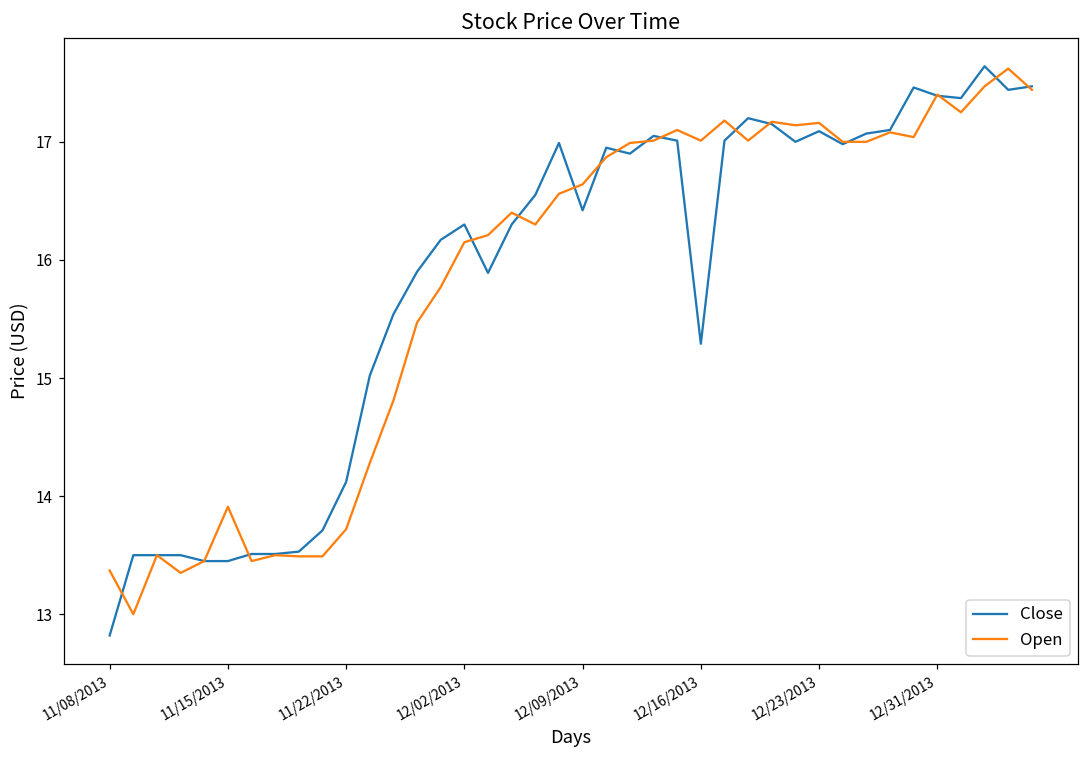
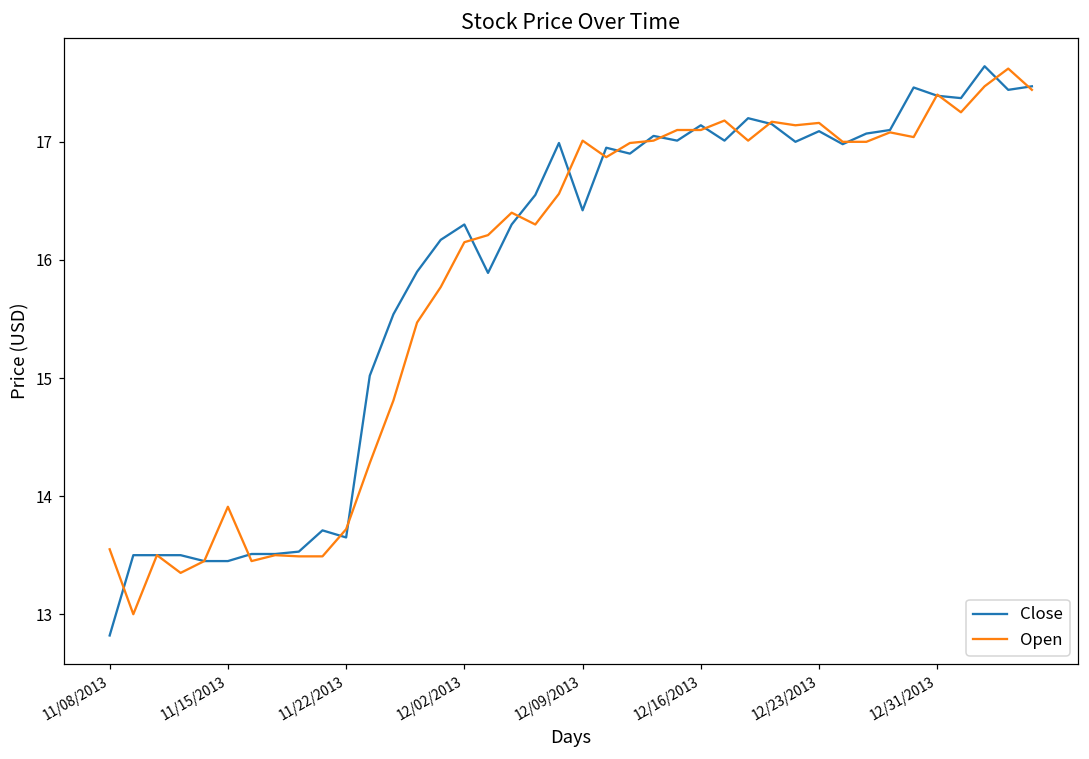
  {
    "Close": {
      "11/08/2013": 12.82,
      "11/15/2013": 13.45,
-     "11/22/2013": 14.12,
+     "11/22/2013": 13.65,
      "12/02/2013": 16.30,
      "12/09/2013": 16.42,
-     "12/16/2013": 15.29,
+     "12/16/2013": 17.14,
      "12/23/2013": 17.09
    },
    "Open": {
-     "11/08/2013": 13.37,
+     "11/08/2013": 13.55,
      "11/15/2013": 13.91,
      "11/22/2013": 13.72,
      "12/02/2013": 16.15,
-     "12/09/2013": 16.64,
-     "12/16/2013": 17.01,
+     "12/09/2013": 17.01,
+     "12/16/2013": 17.10,
      "12/23/2013": 17.16
    }
  }
